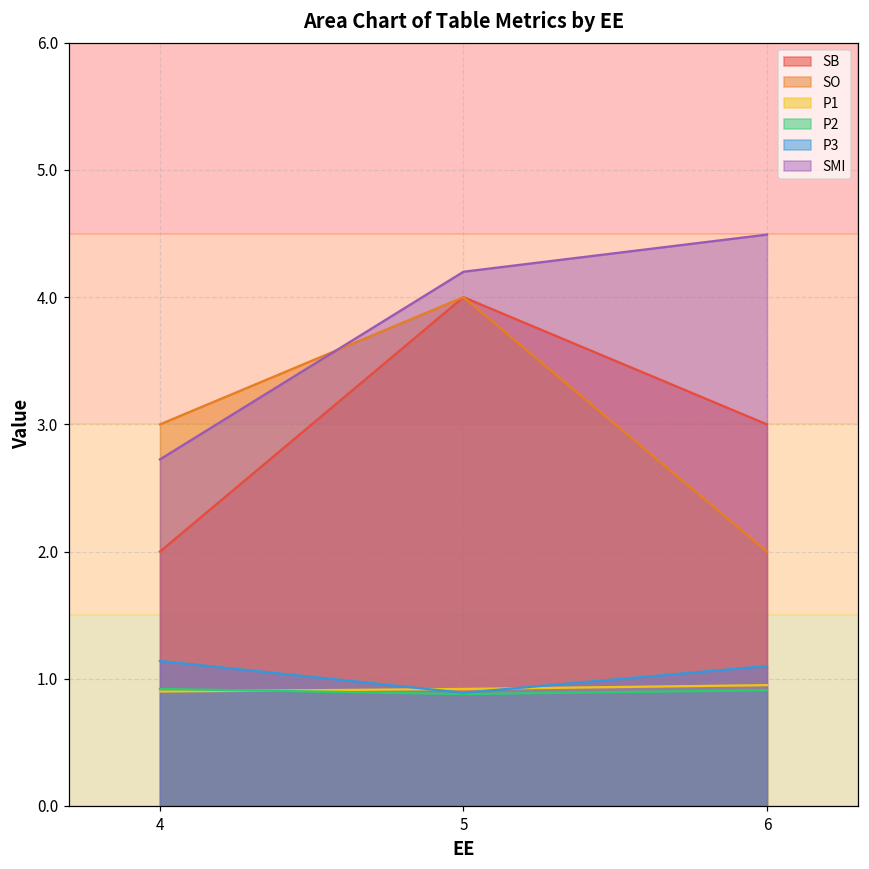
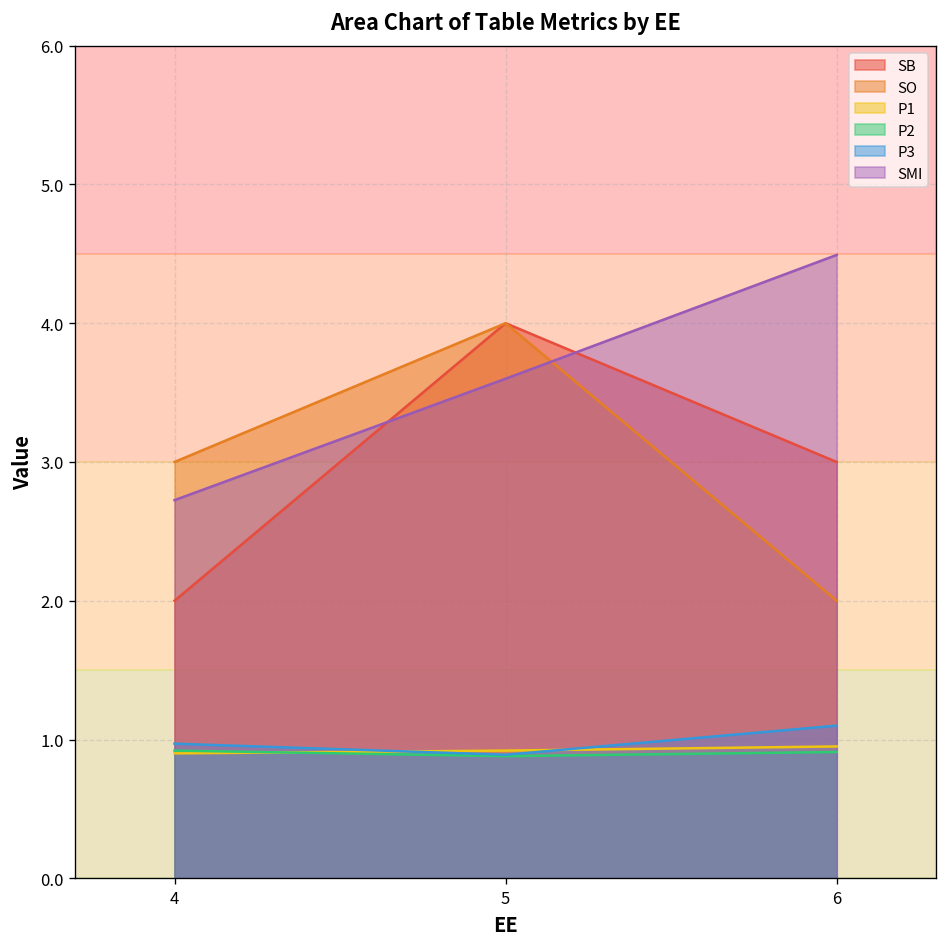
  {
    "P2": {
      "6": 0.91
    },
    "P3": {
-     "4": 1.14,
+     "4": 0.97,
      "6": 1.10
    },
    "SMI": {
      "4": 2.73,
-     "5": 4.2,
+     "5": 3.6,
      "6": 4.5
    }
  }
